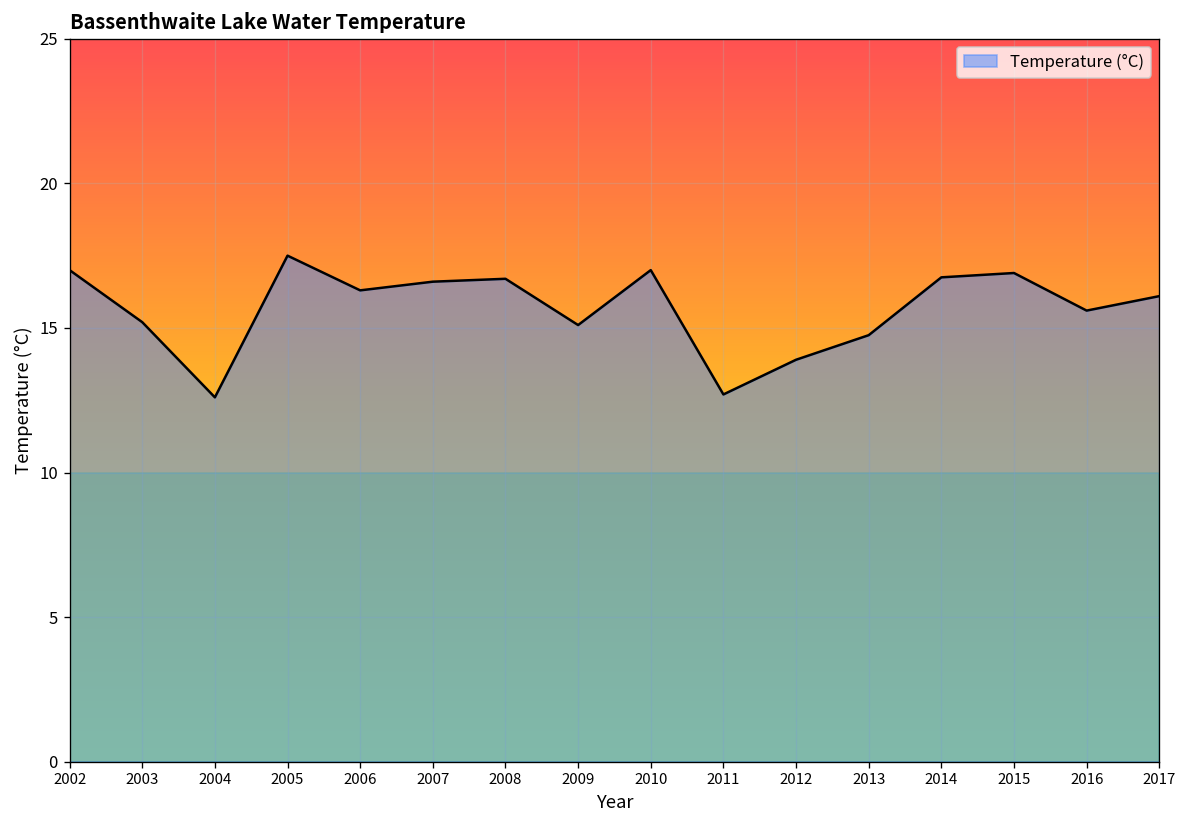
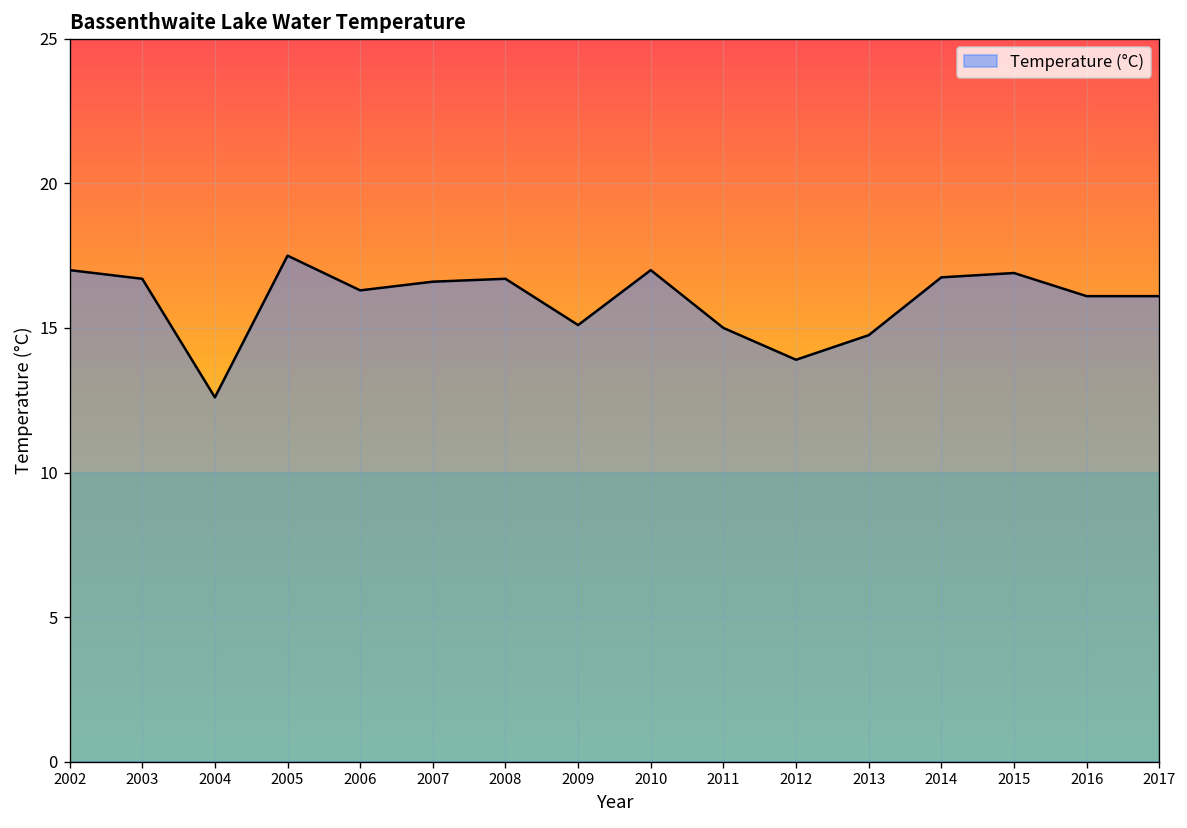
  {
    "2002": 17.0,
-   "2003": 15.2,
+   "2003": 16.7,
    "2004": 12.6,
    "2005": 17.5,
    "2006": 16.3,
    "2007": 16.6,
    "2008": 16.7,
    "2009": 15.1,
    "2010": 17.0,
-   "2011": 12.7,
+   "2011": 15.0,
    "2012": 13.9,
    "2013": 14.8,
    "2014": 16.8,
    "2015": 16.9,
-   "2016": 15.6,
+   "2016": 16.1,
    "2017": 16.1
  }
